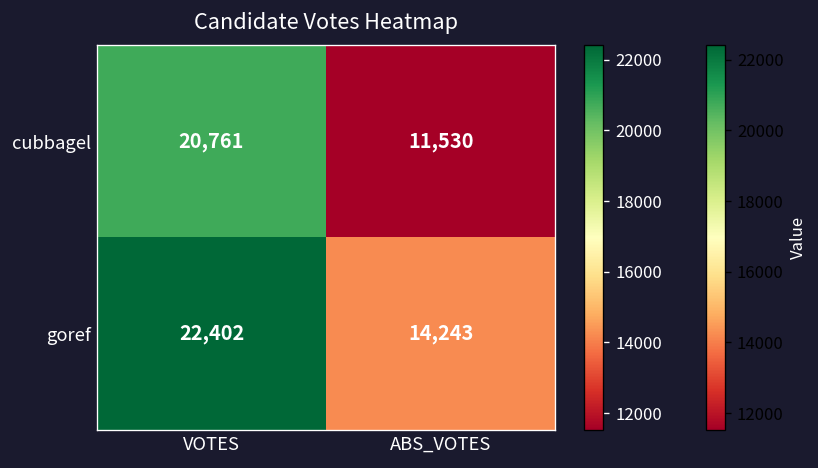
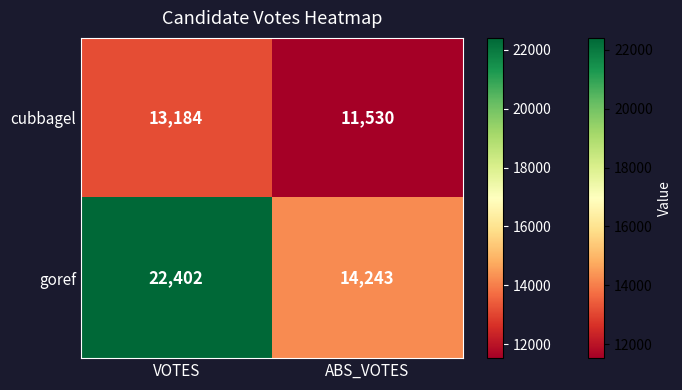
  {
    "cubbagel": {
-     "VOTES": "20,761",
+     "VOTES": "13,184",
      "ABS_VOTES": "11,530"
    },
    "goref": {
      "VOTES": "22,402",
      "ABS_VOTES": "14,243"
    }
  }
